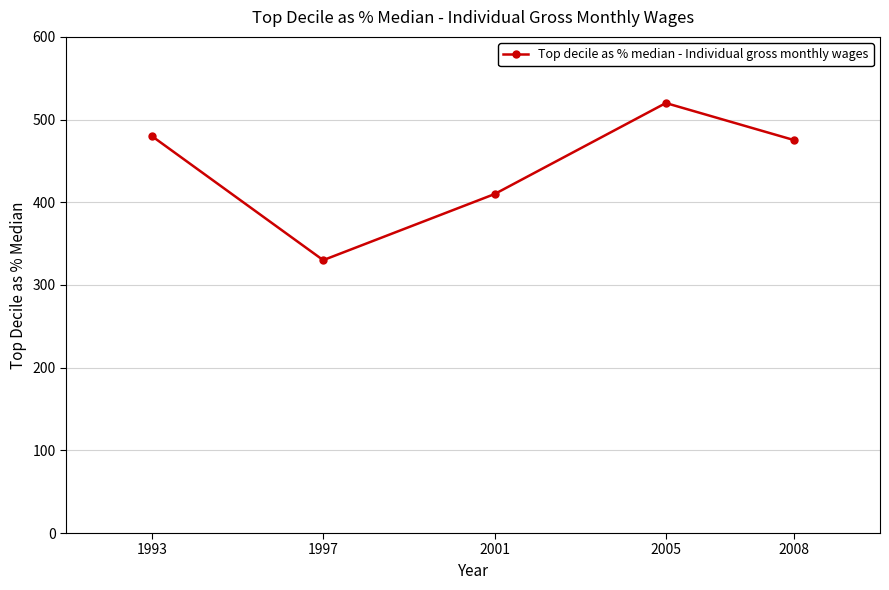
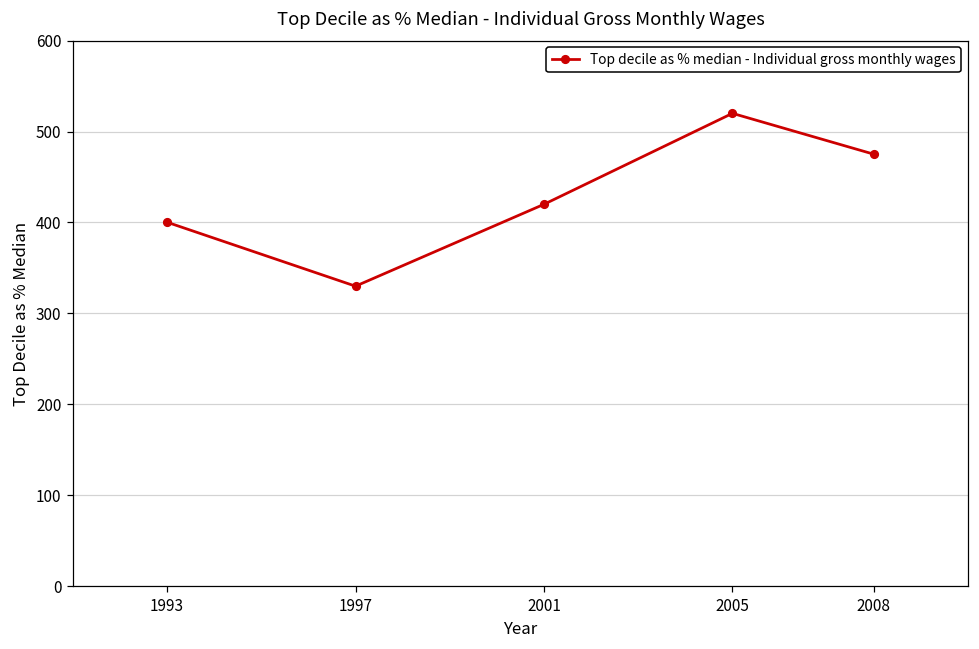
  {
-   "1993": 480,
+   "1993": 400,
    "1997": 330,
-   "2001": 410,
+   "2001": 420,
    "2005": 520,
    "2008": 480
  }
